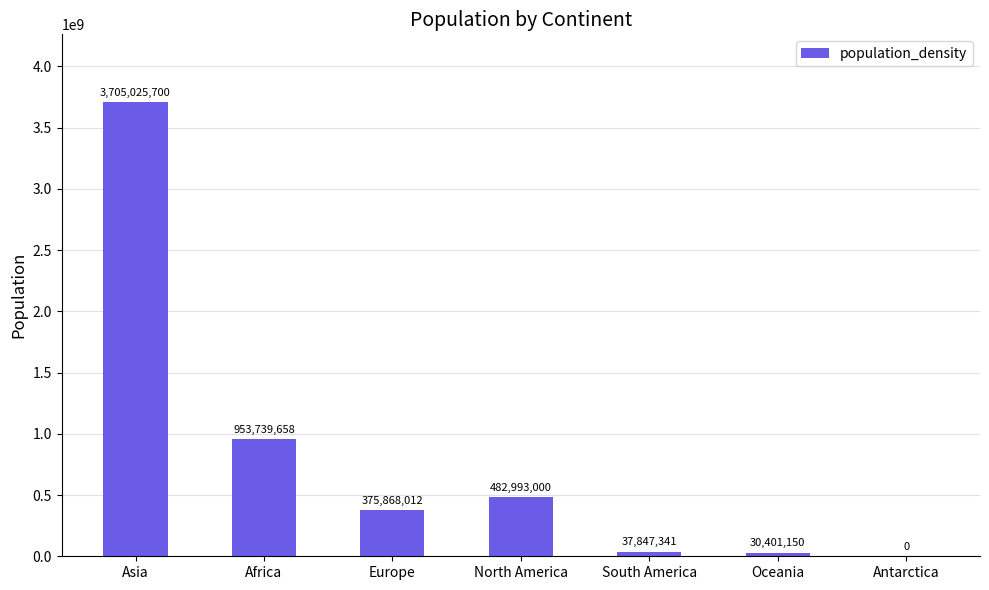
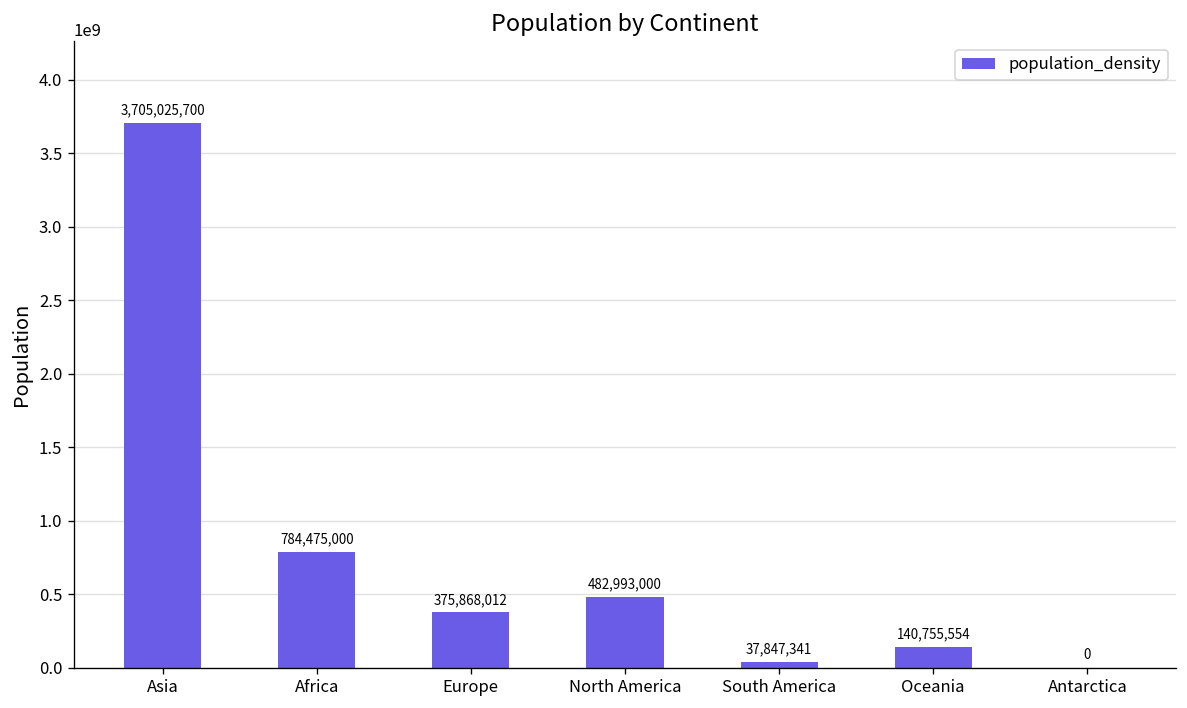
  {
    "Asia": "3,705,025,700",
-   "Africa": "953,739,658",
+   "Africa": "784,475,000",
    "Europe": "375,868,012",
    "North America": "482,993,000",
    "South America": "37,847,341",
-   "Oceania": "30,401,150",
+   "Oceania": "140,755,554",
    "Antarctica": "0"
  }
